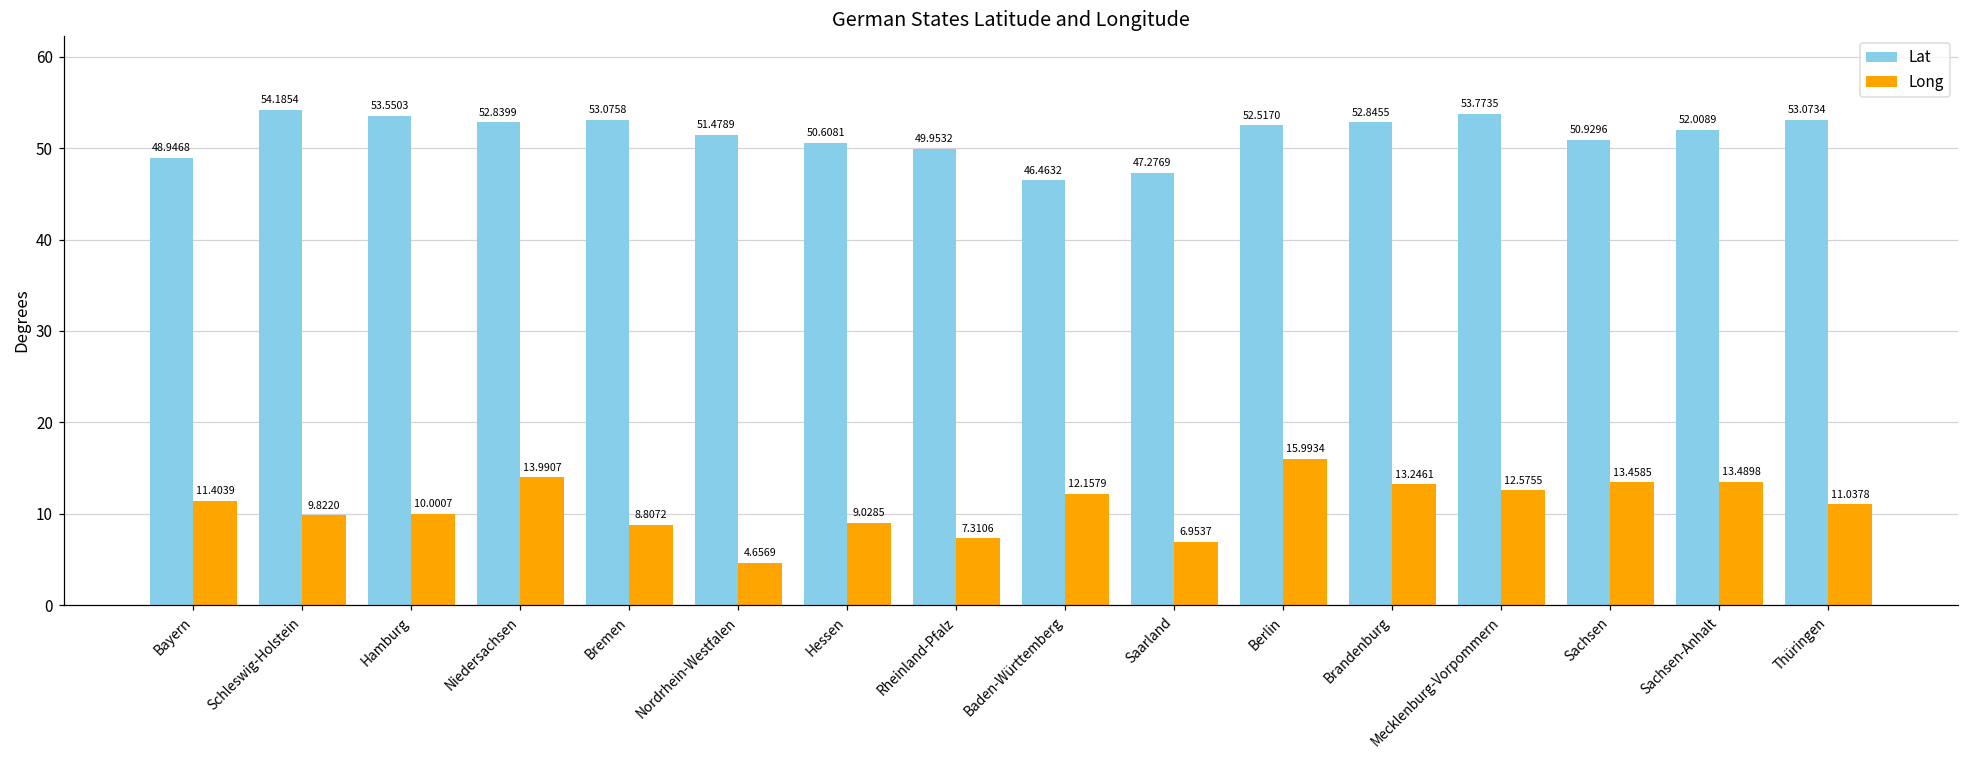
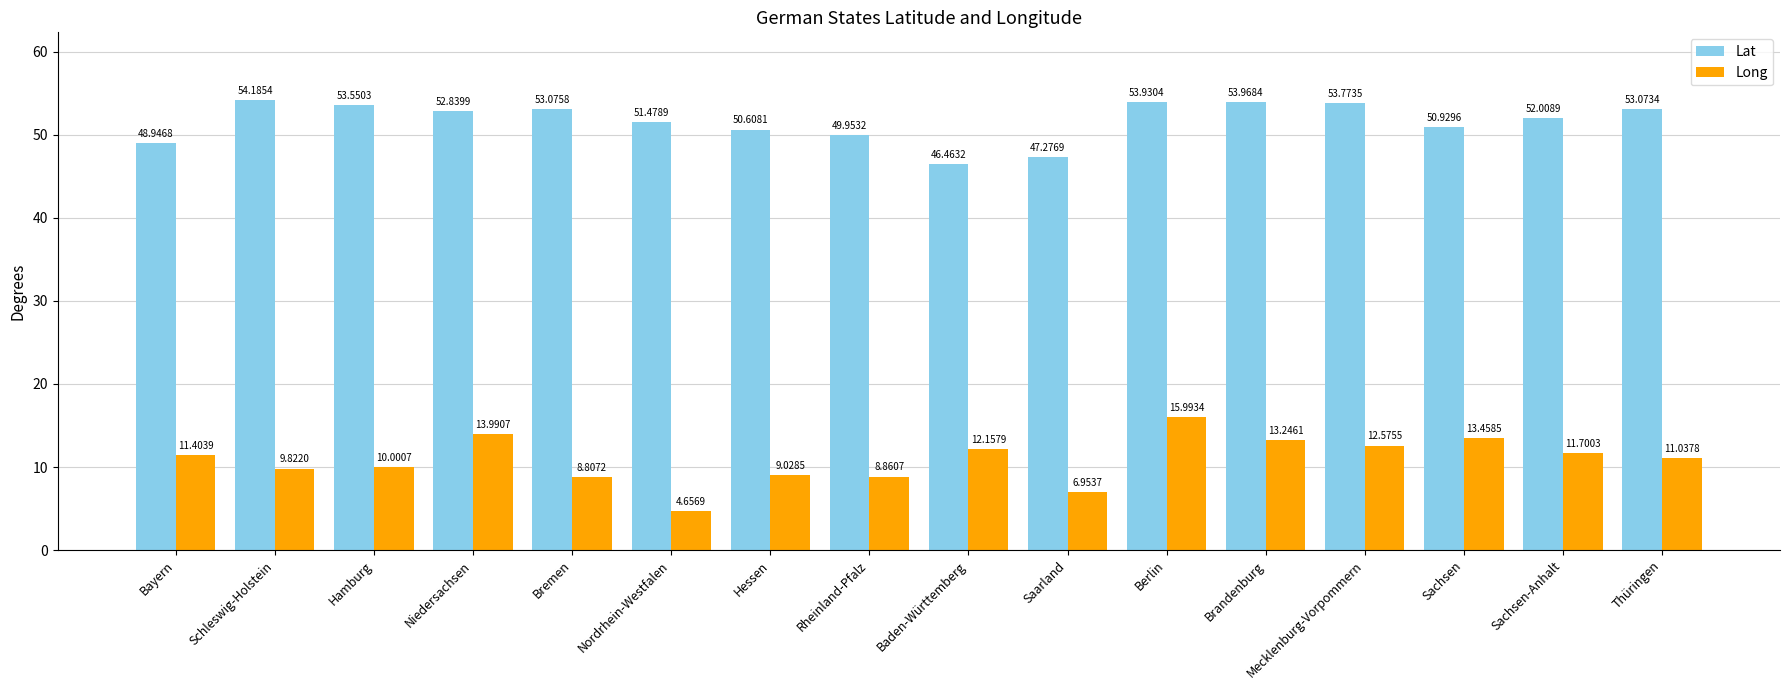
  {
    "Lat": {
      "Bayern": 48.9468,
      "Schleswig-Holstein": 54.1854,
      "Hamburg": 53.5503,
      "Niedersachsen": 52.8399,
      "Bremen": 53.0758,
      "Nordrhein-Westfalen": 51.4789,
      "Hessen": 50.6081,
      "Rheinland-Pfalz": 49.9532,
      "Baden-Württemberg": 46.4632,
      "Saarland": 47.2769,
-     "Berlin": 52.5170,
-     "Brandenburg": 52.8455,
+     "Berlin": 53.9304,
+     "Brandenburg": 53.9684,
      "Mecklenburg-Vorpommern": 53.7735,
      "Sachsen": 50.9296,
      "Sachsen-Anhalt": 52.0089,
      "Thüringen": 53.0734
    },
    "Long": {
      "Bayern": 11.4039,
      "Schleswig-Holstein": 9.8220,
      "Hamburg": 10.0007,
      "Niedersachsen": 13.9907,
      "Bremen": 8.8072,
      "Nordrhein-Westfalen": 4.6569,
      "Hessen": 9.0285,
-     "Rheinland-Pfalz": 7.3106,
+     "Rheinland-Pfalz": 8.8607,
      "Baden-Württemberg": 12.1579,
      "Saarland": 6.9537,
      "Berlin": 15.9934,
      "Brandenburg": 13.2461,
      "Mecklenburg-Vorpommern": 12.5755,
      "Sachsen": 13.4585,
-     "Sachsen-Anhalt": 13.4898,
+     "Sachsen-Anhalt": 11.7003,
      "Thüringen": 11.0378
    }
  }
